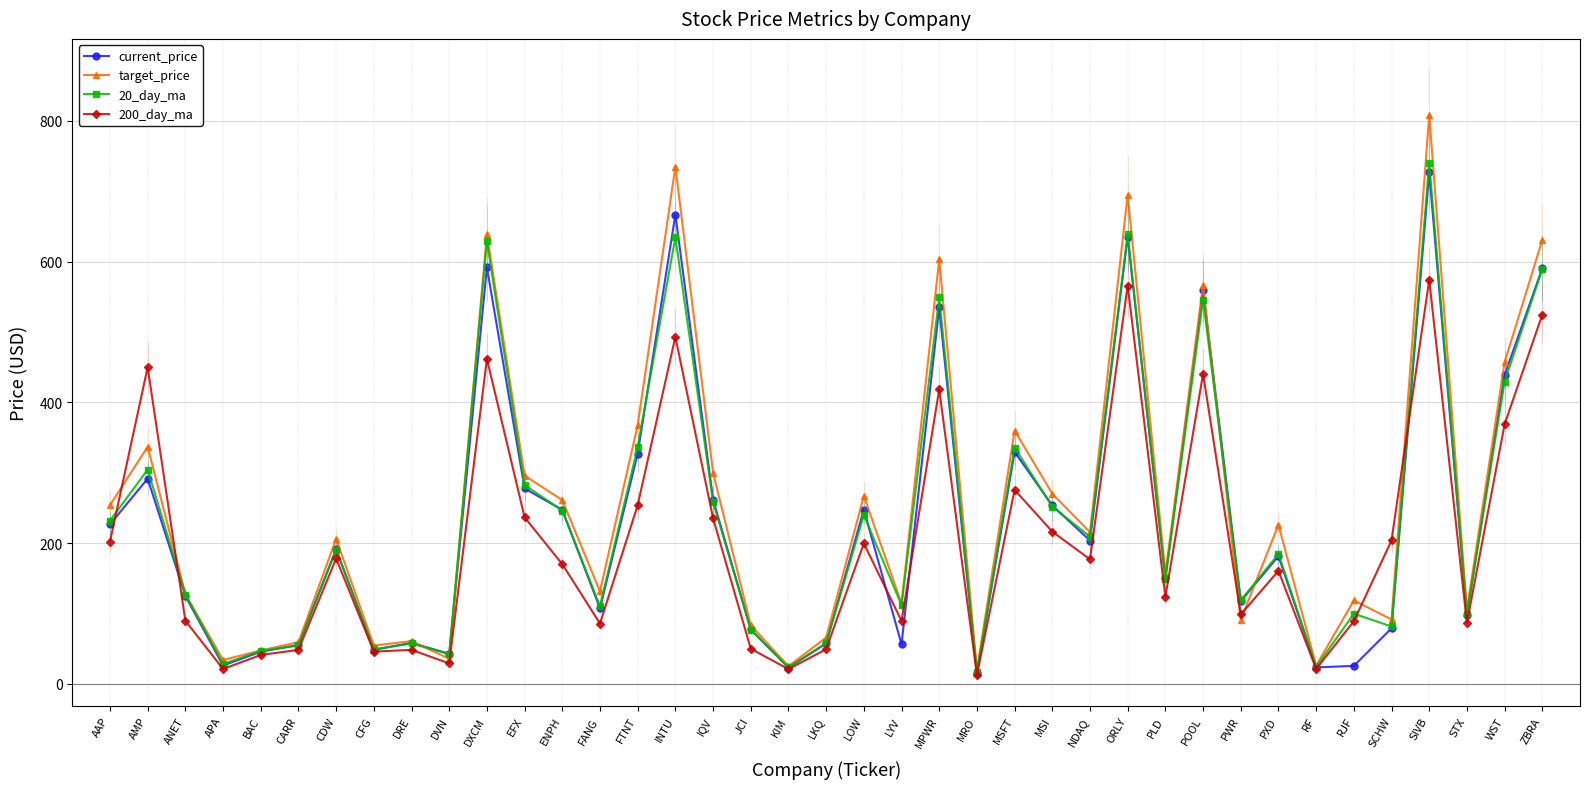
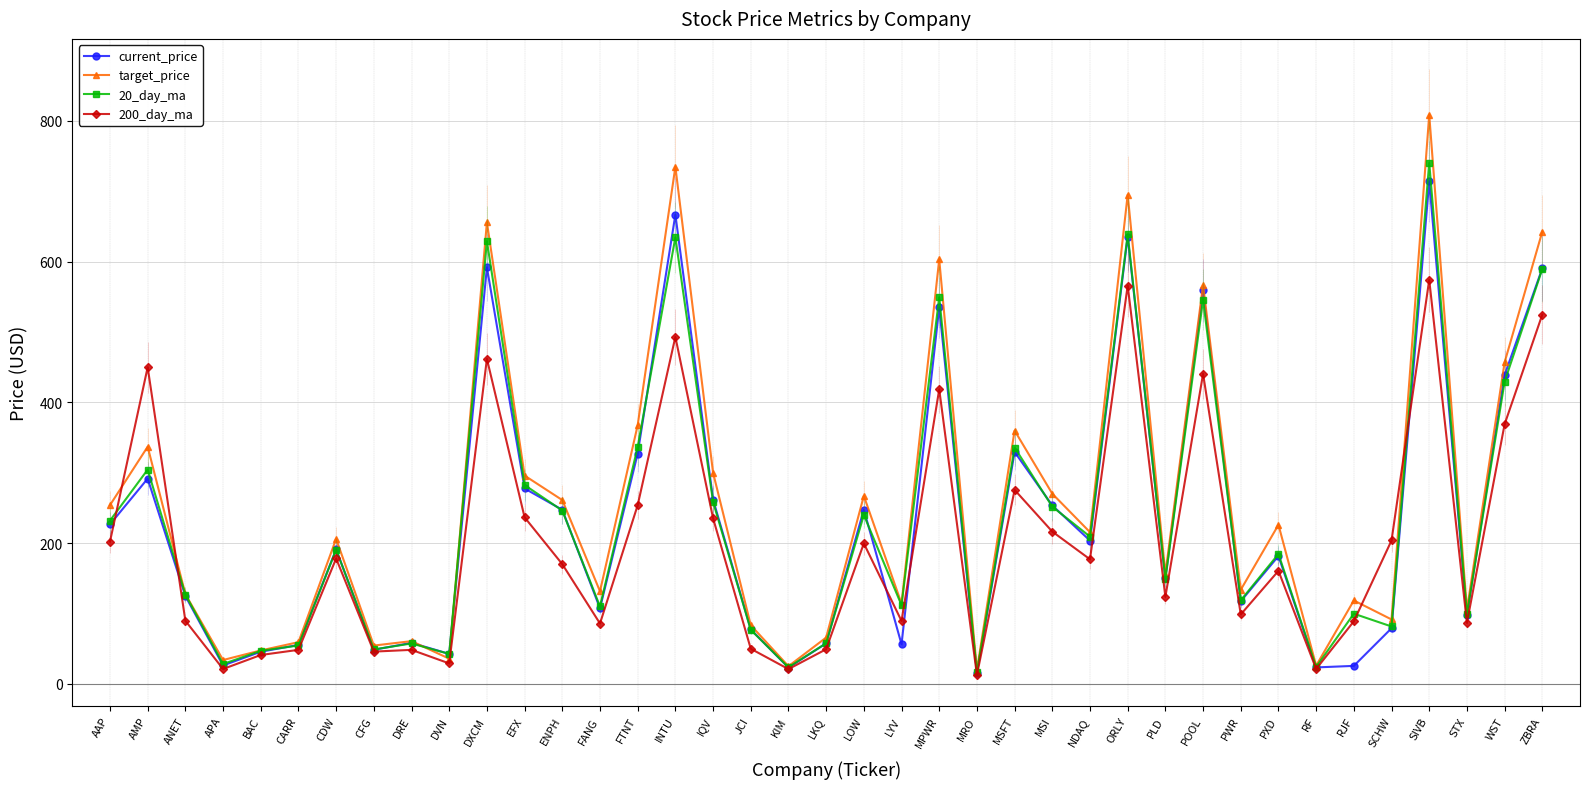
  {
    "current_price": {
      "AAP": 230,
      "AMP": 290,
      "DXCM": 590,
      "EFX": 280,
      "FTNT": 330,
      "INTU": 670,
      "LOW": 250,
      "LYV": 60,
      "MPWR": 540,
      "MSFT": 330,
      "NDAQ": 200,
      "POOL": 560,
      "RJF": 30,
-     "SIVB": 730,
+     "SIVB": 710,
      "WST": 440
    },
    "target_price": {
      "AAP": 250,
      "AMP": 340,
      "APA": 30,
      "CARR": 60,
      "CDW": 210,
      "CFG": 50,
      "DVN": 40,
-     "DXCM": 640,
+     "DXCM": 660,
      "EFX": 300,
      "ENPH": 260,
      "FANG": 130,
      "FTNT": 370,
      "INTU": 730,
      "IQV": 300,
      "JCI": 80,
      "LKQ": 70,
      "LOW": 270,
      "MPWR": 600,
      "MSFT": 360,
      "MSI": 270,
      "NDAQ": 220,
      "ORLY": 700,
      "PLD": 160,
      "POOL": 570,
-     "PWR": 90,
+     "PWR": 130,
      "PXD": 230,
      "RJF": 120,
      "SCHW": 90,
      "SIVB": 810,
      "STX": 110,
      "WST": 460,
-     "ZBRA": 630
+     "ZBRA": 640
    },
    "20_day_ma": {
      "AAP": 230,
      "AMP": 300,
      "DXCM": 630,
      "EFX": 280,
      "FTNT": 340,
      "INTU": 630,
      "LOW": 240,
      "MPWR": 550,
      "MSFT": 340,
      "NDAQ": 210,
      "POOL": 550,
      "RJF": 100,
      "SIVB": 740,
      "WST": 430
    },
    "200_day_ma": {
      "AAP": 200,
      "AMP": 450,
      "ANET": 90,
      "APA": 20,
      "BAC": 40,
      "CARR": 50,
      "CDW": 180,
      "DRE": 50,
      "DVN": 30,
      "DXCM": 460,
      "EFX": 240,
      "ENPH": 170,
      "FANG": 90,
      "FTNT": 250,
      "INTU": 490,
      "IQV": 240,
      "JCI": 50,
      "LKQ": 50,
      "LOW": 200,
      "LYV": 90,
      "MPWR": 420,
      "MSFT": 280,
      "MSI": 220,
      "NDAQ": 180,
      "ORLY": 570,
      "PLD": 120,
      "POOL": 440,
      "PWR": 100,
      "PXD": 160,
      "RJF": 90,
      "SCHW": 200,
      "SIVB": 570,
      "STX": 90,
      "WST": 370,
      "ZBRA": 520
    }
  }
